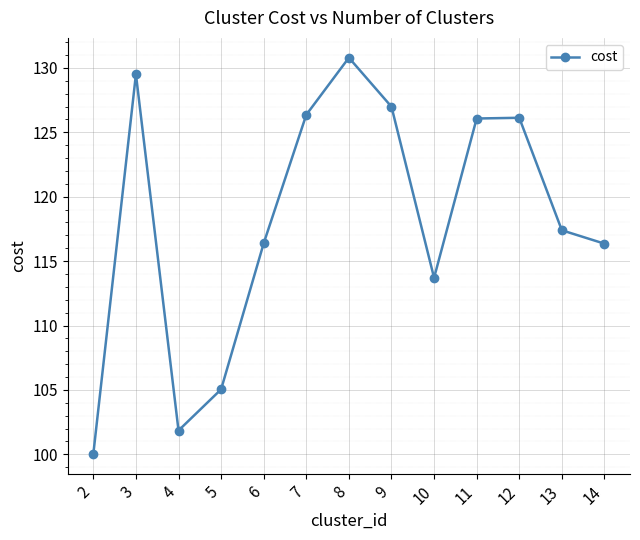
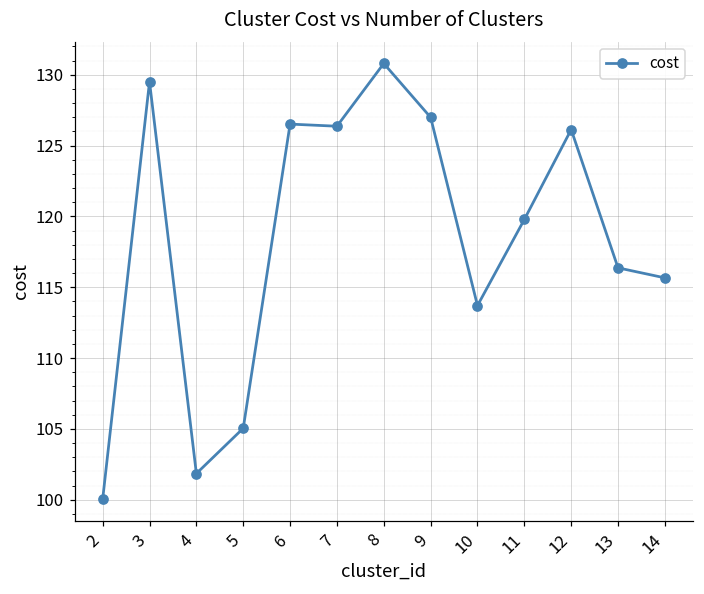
  {
    "2": 100.0,
    "3": 129.5,
    "4": 101.8,
    "5": 105.0,
-   "6": 116.4,
+   "6": 126.5,
    "7": 126.4,
    "8": 130.8,
    "9": 127.0,
    "10": 113.7,
-   "11": 126.1,
+   "11": 119.8,
    "12": 126.1,
-   "13": 117.4,
-   "14": 116.4
+   "13": 116.4,
+   "14": 115.7
  }
